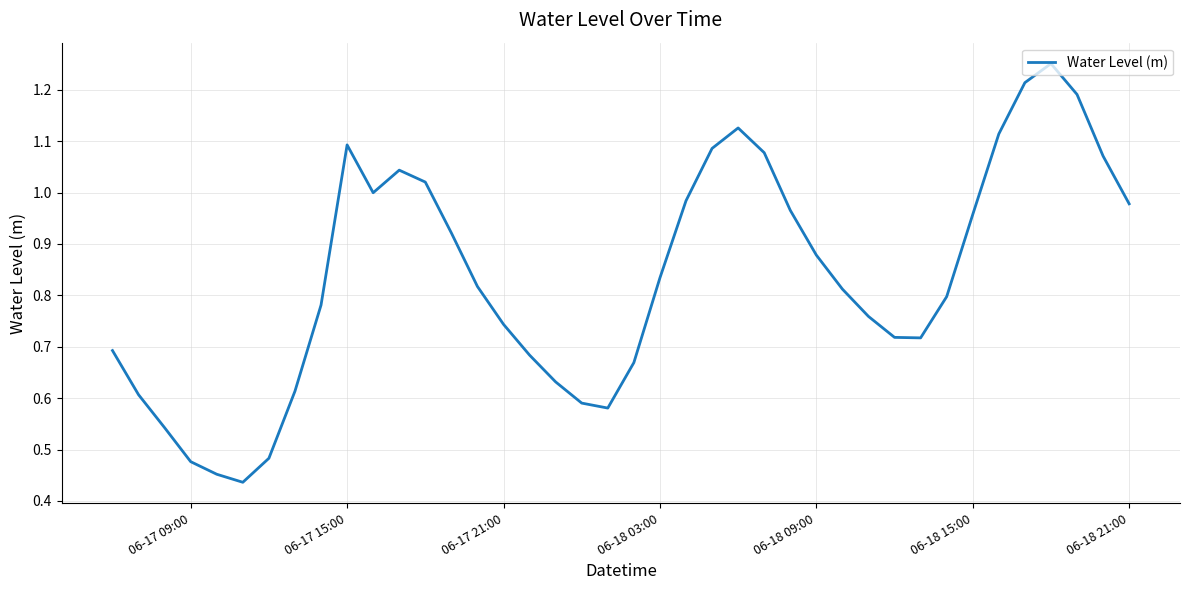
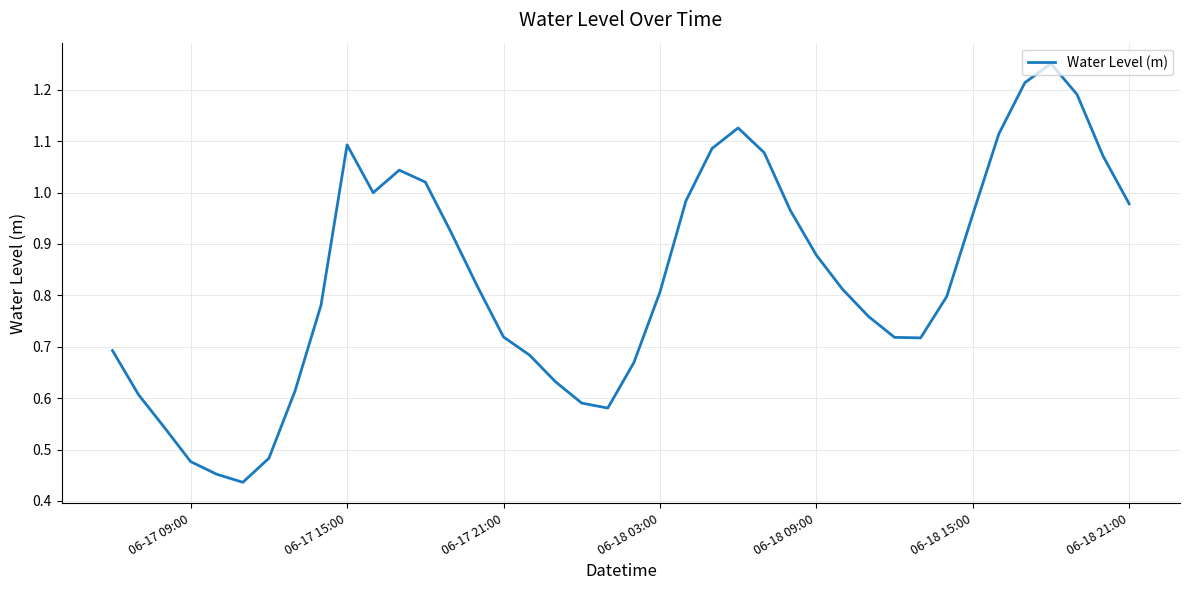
  {
    "06-17 09:00": 0.48,
    "06-17 15:00": 1.09,
-   "06-17 21:00": 0.74,
-   "06-18 03:00": 0.83,
+   "06-17 21:00": 0.72,
+   "06-18 03:00": 0.81,
    "06-18 09:00": 0.88,
    "06-18 15:00": 0.96,
    "06-18 21:00": 0.98
  }
